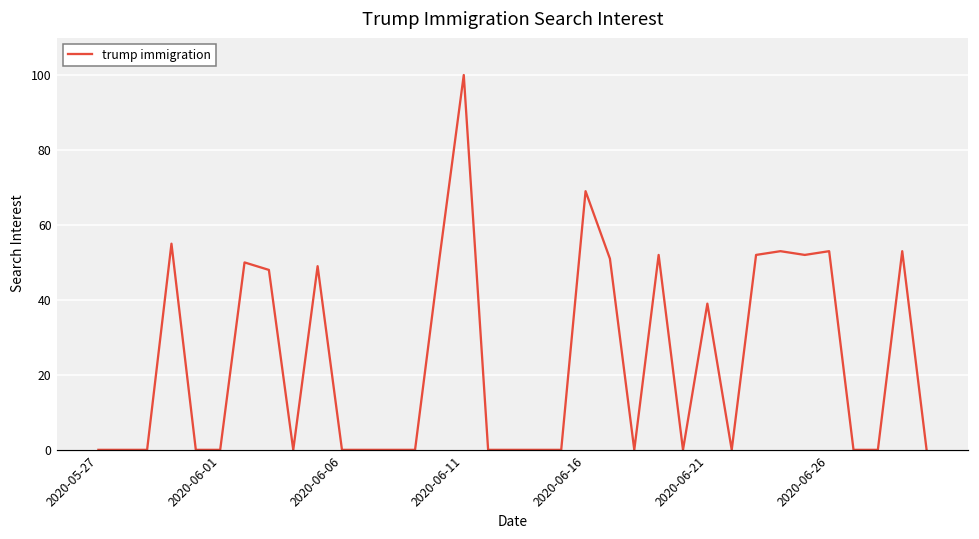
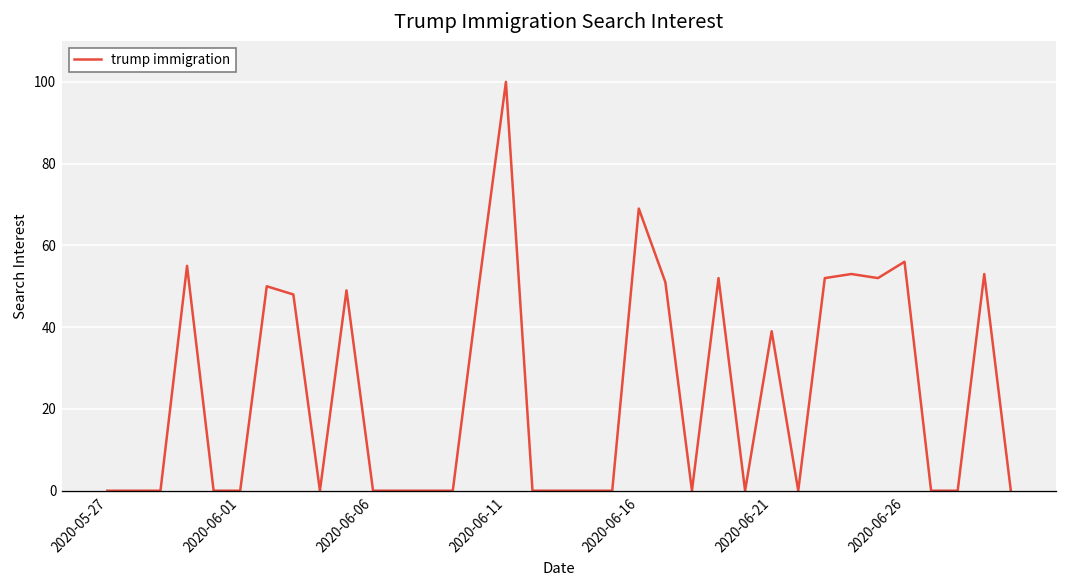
  {
    "2020-05-27": 0,
    "2020-06-01": 0,
    "2020-06-06": 0,
    "2020-06-11": 100,
    "2020-06-16": 69,
    "2020-06-21": 39,
-   "2020-06-26": 53
+   "2020-06-26": 56
  }
